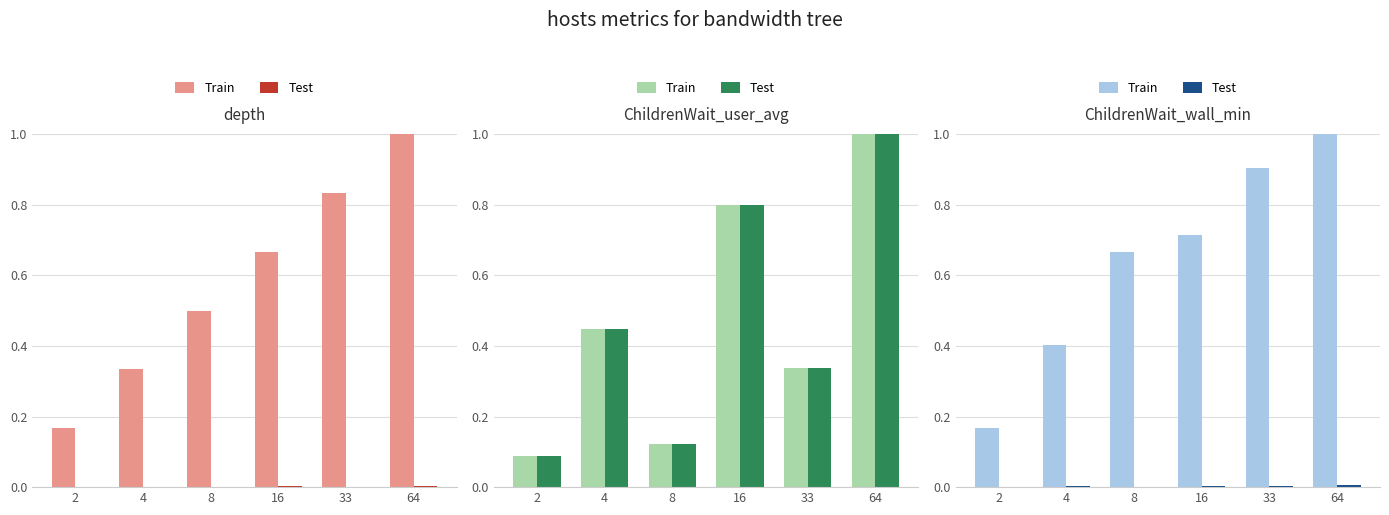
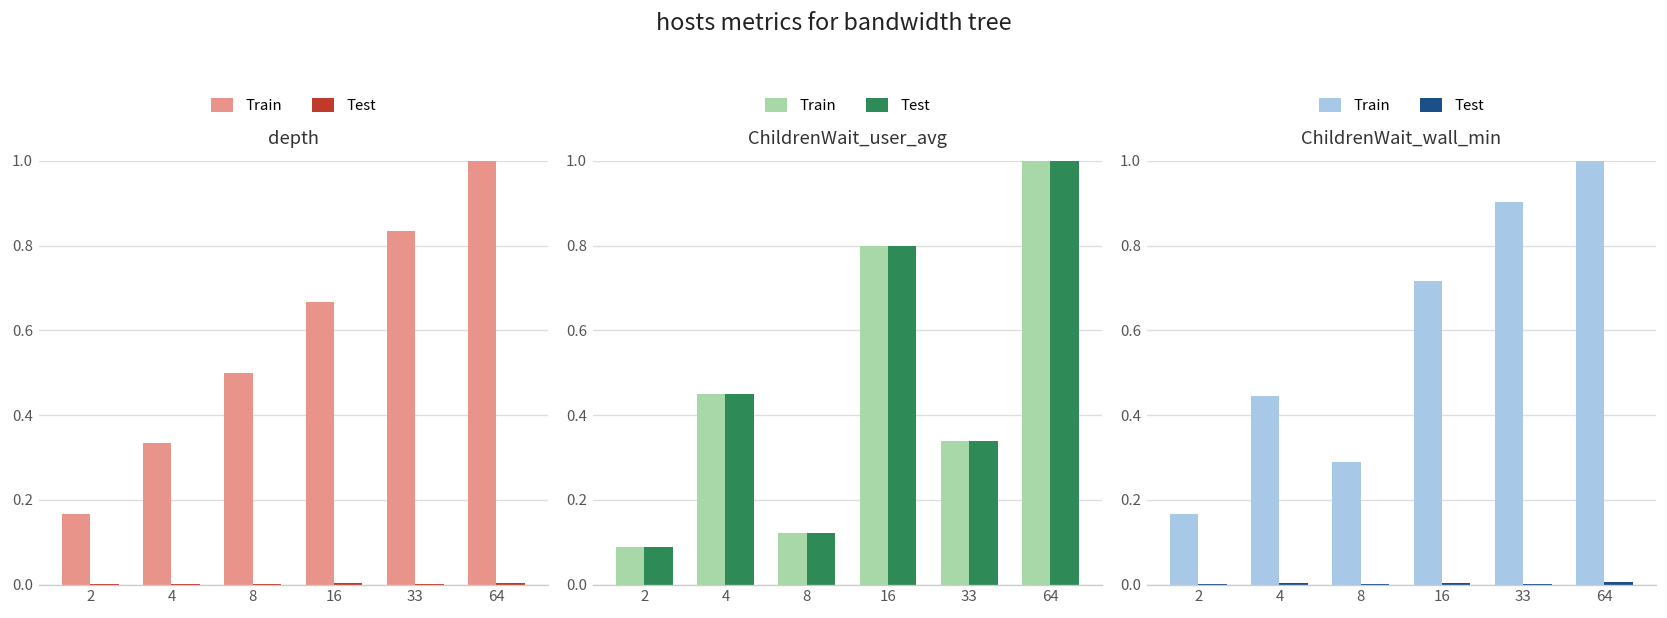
  {
    "ChildrenWait_wall_min": {
      "Train": {
        "2": 0.17,
-       "4": 0.40,
-       "8": 0.66,
+       "4": 0.44,
+       "8": 0.29,
        "16": 0.72,
        "33": 0.90,
        "64": 1.00
      }
    }
  }
